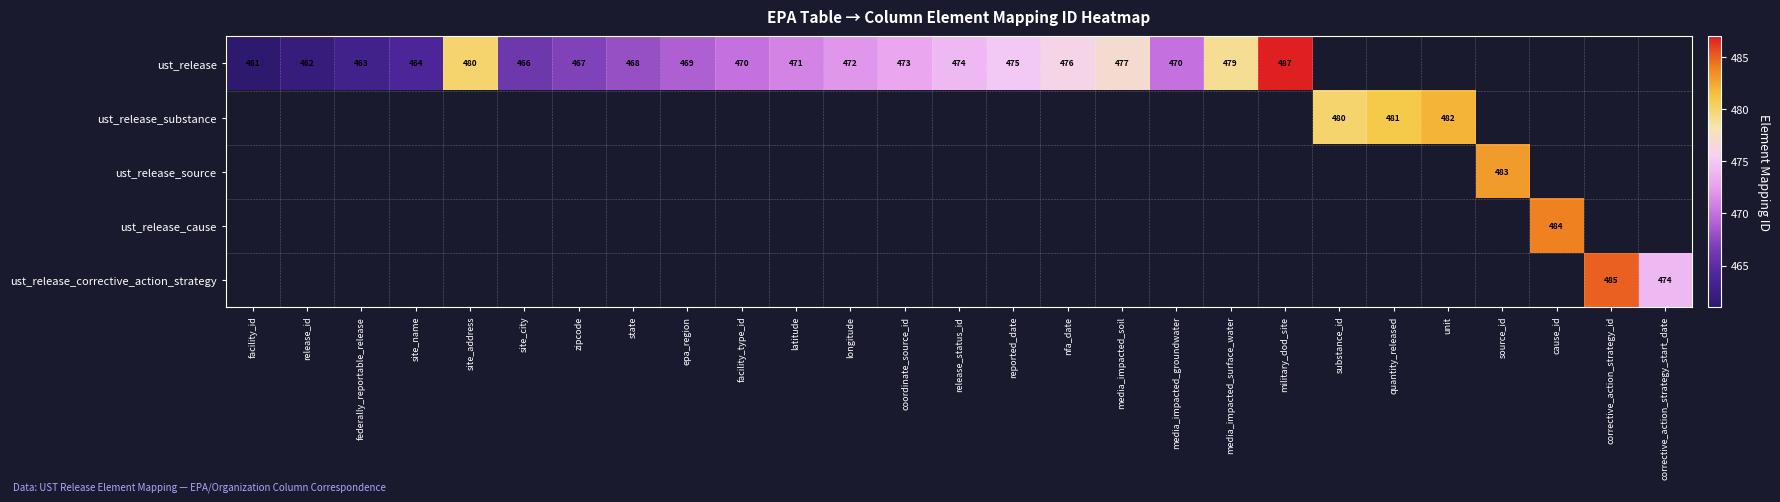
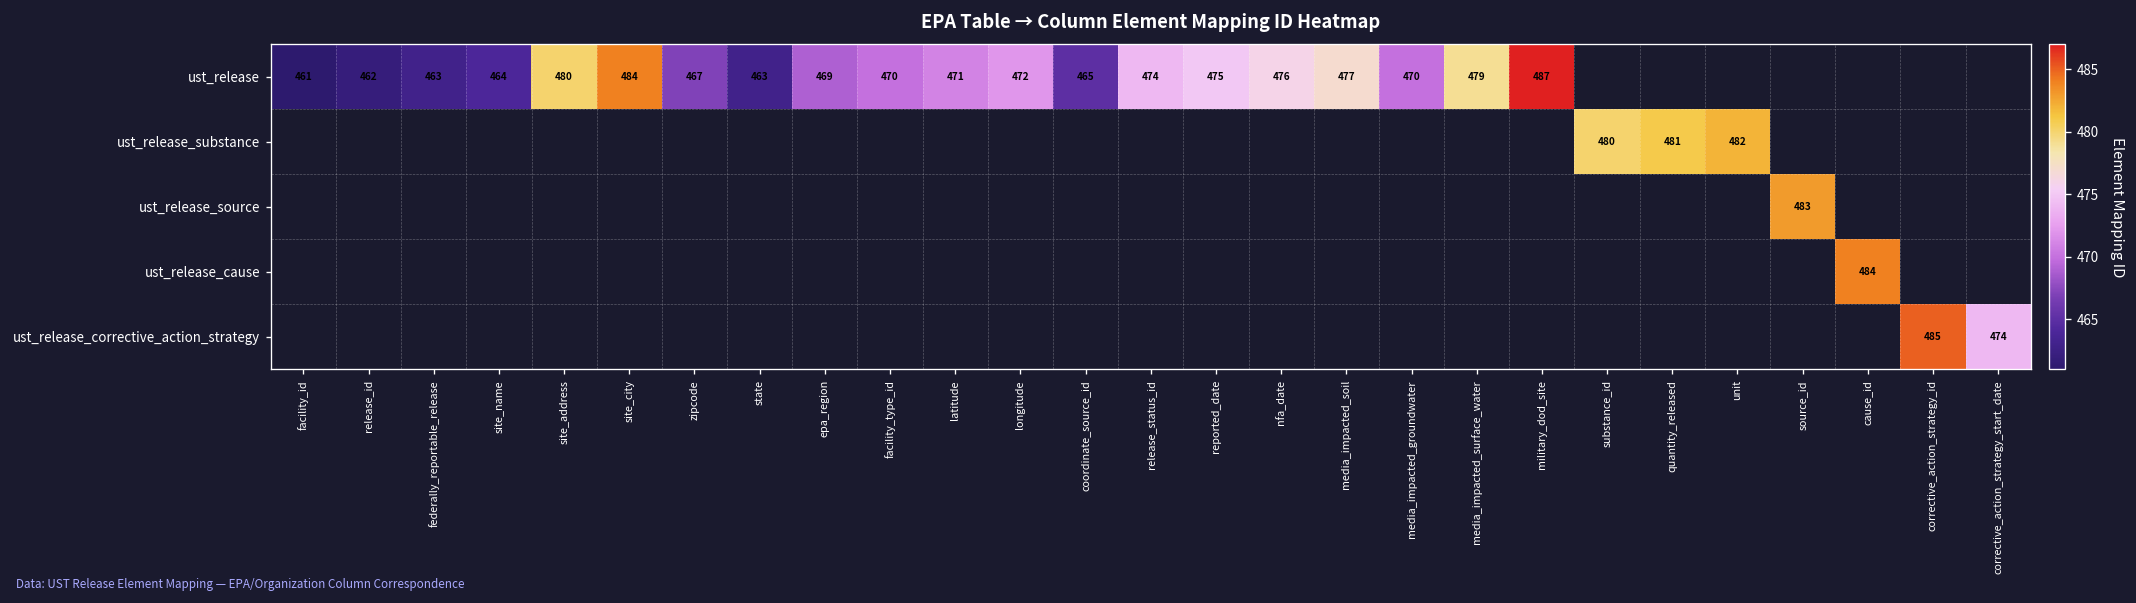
  {
    "ust_release": {
      "facility_id": 461,
      "release_id": 462,
      "federally_reportable_release": 463,
      "site_name": 464,
      "site_address": 480,
-     "site_city": 466,
+     "site_city": 484,
      "zipcode": 467,
-     "state": 468,
+     "state": 463,
      "epa_region": 469,
      "facility_type_id": 470,
      "latitude": 471,
      "longitude": 472,
-     "coordinate_source_id": 473,
+     "coordinate_source_id": 465,
      "release_status_id": 474,
      "reported_date": 475,
      "nfa_date": 476,
      "media_impacted_soil": 477,
      "media_impacted_groundwater": 470,
      "media_impacted_surface_water": 479,
      "military_dod_site": 487
    },
    "ust_release_substance": {
      "substance_id": 480,
      "quantity_released": 481,
      "unit": 482
    },
    "ust_release_source": {
      "source_id": 483
    },
    "ust_release_cause": {
      "cause_id": 484
    },
    "ust_release_corrective_action_strategy": {
      "corrective_action_strategy_id": 485,
      "corrective_action_strategy_start_date": 474
    }
  }
